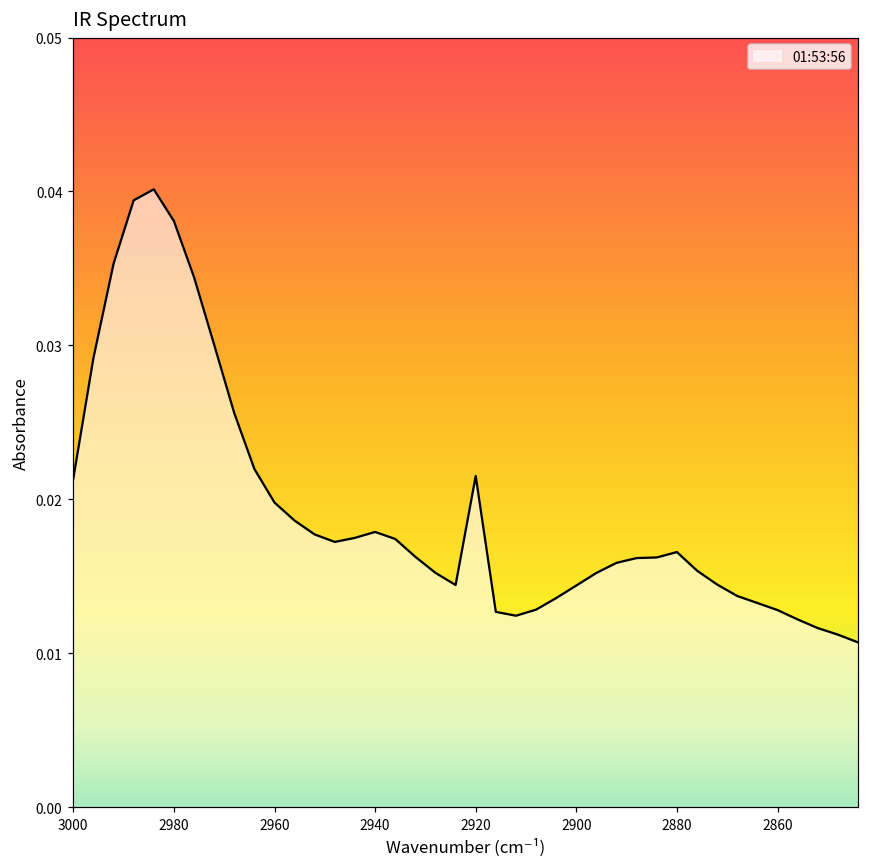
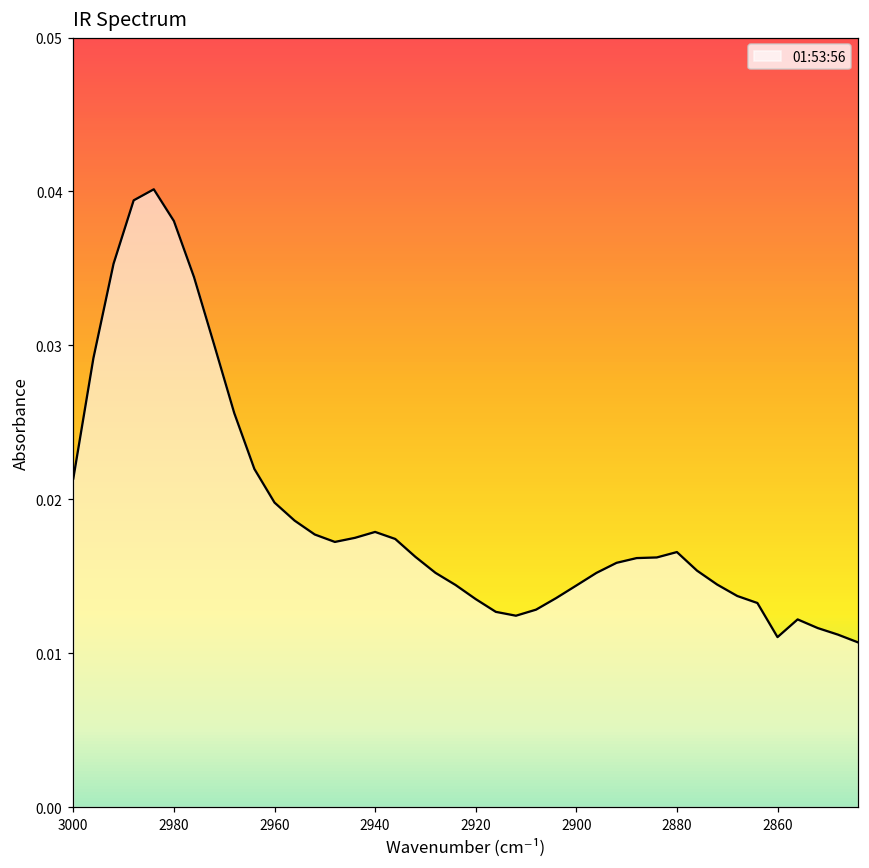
  {
    "3000": 0.0213,
    "2980": 0.0381,
    "2960": 0.0198,
    "2940": 0.0179,
-   "2920": 0.0215,
+   "2920": 0.0135,
    "2900": 0.0144,
    "2880": 0.0166,
-   "2860": 0.0128
+   "2860": 0.0110
  }
